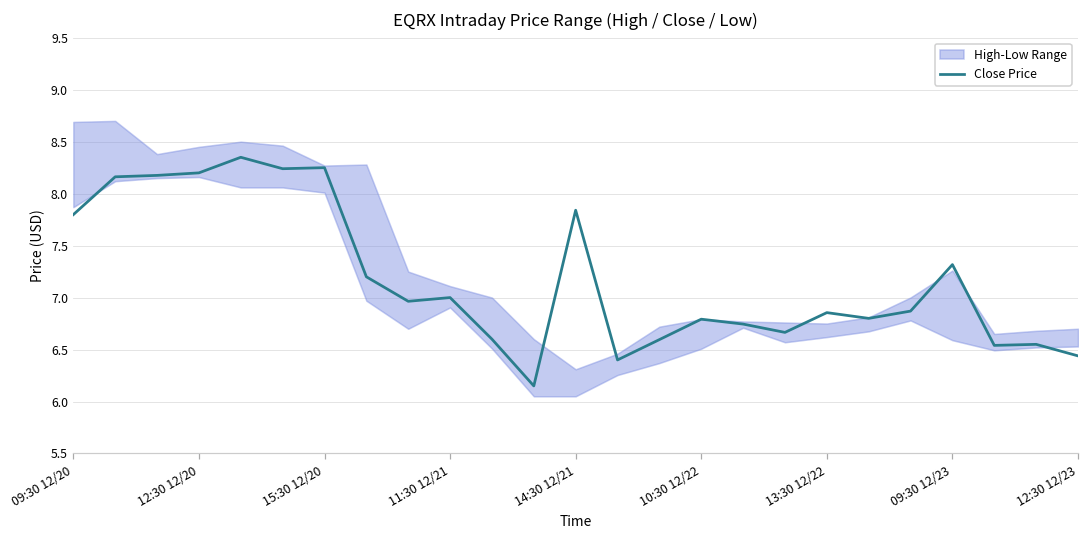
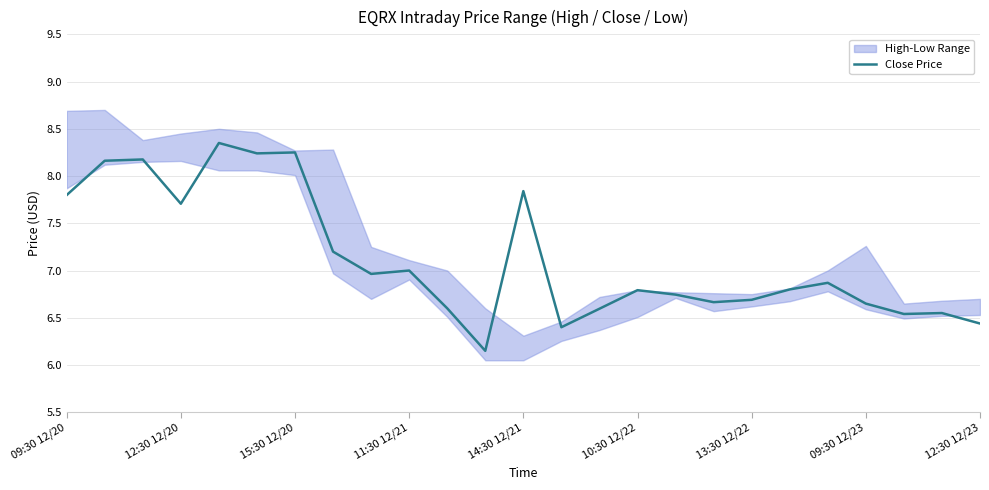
  {
    "Close Price": {
      "09:30 12/20": 7.8,
-     "12:30 12/20": 8.2,
+     "12:30 12/20": 7.7,
      "11:30 12/21": 7.0,
      "14:30 12/21": 7.8,
-     "13:30 12/22": 6.9,
-     "09:30 12/23": 7.3,
+     "13:30 12/22": 6.7,
+     "09:30 12/23": 6.7,
      "12:30 12/23": 6.4
    }
  }
